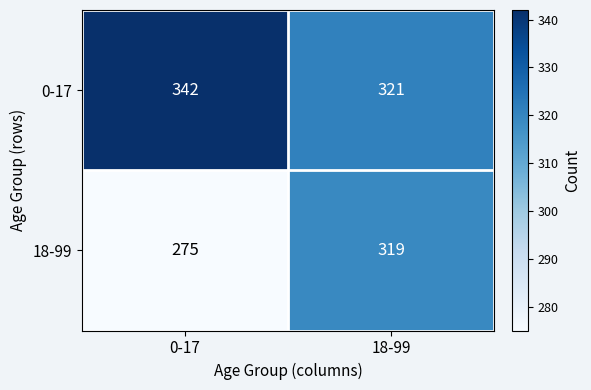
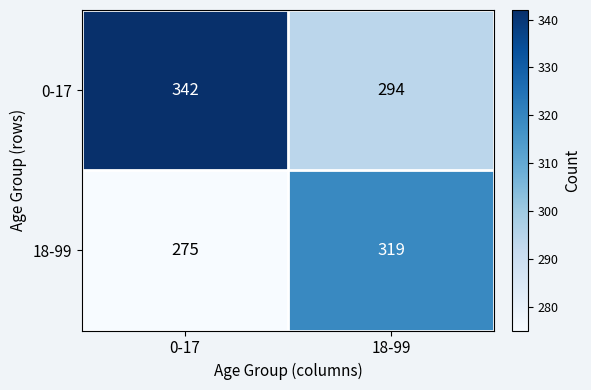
  {
    "0-17": {
      "0-17": 342,
-     "18-99": 321
+     "18-99": 294
    },
    "18-99": {
      "0-17": 275,
      "18-99": 319
    }
  }
